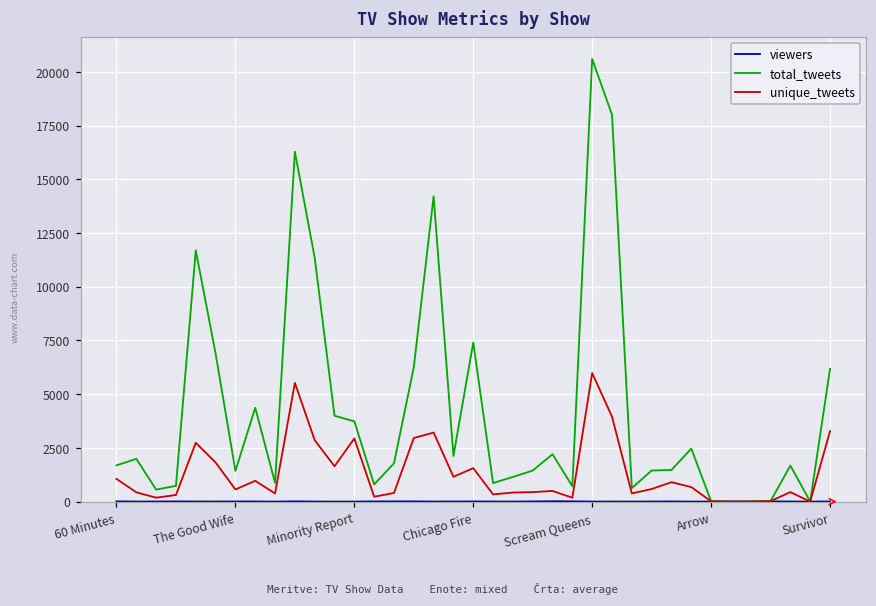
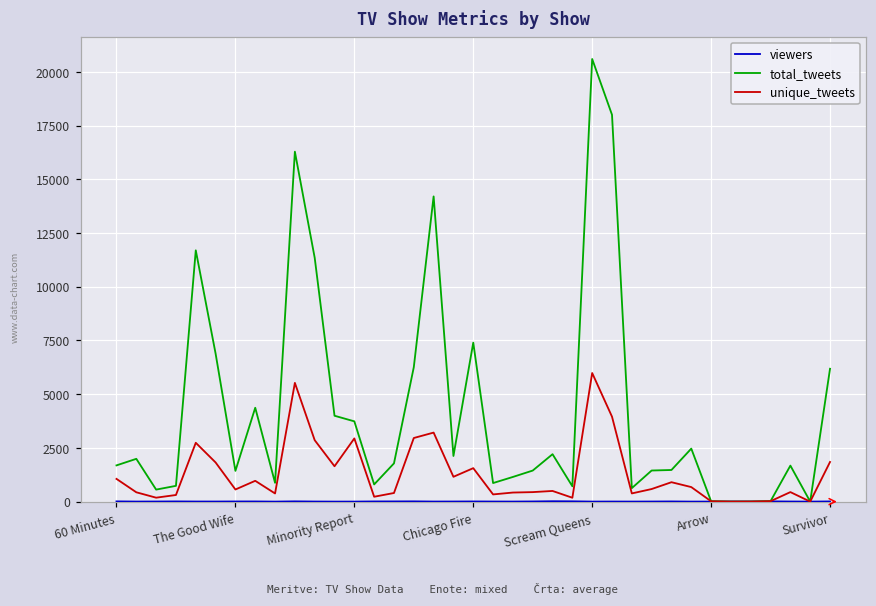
  {
    "viewers": {
      "60 Minutes": 0,
      "The Good Wife": 0,
      "Minority Report": 0,
      "Chicago Fire": 0,
      "Scream Queens": 0,
      "Survivor": 0
    },
    "total_tweets": {
      "60 Minutes": 1700,
      "The Good Wife": 1400,
      "Minority Report": 3700,
      "Chicago Fire": 7400,
      "Scream Queens": 20600,
      "Survivor": 6200
    },
    "unique_tweets": {
      "60 Minutes": 1100,
      "The Good Wife": 600,
      "Minority Report": 2900,
      "Chicago Fire": 1600,
      "Scream Queens": 6000,
-     "Survivor": 3300
+     "Survivor": 1800
    }
  }
